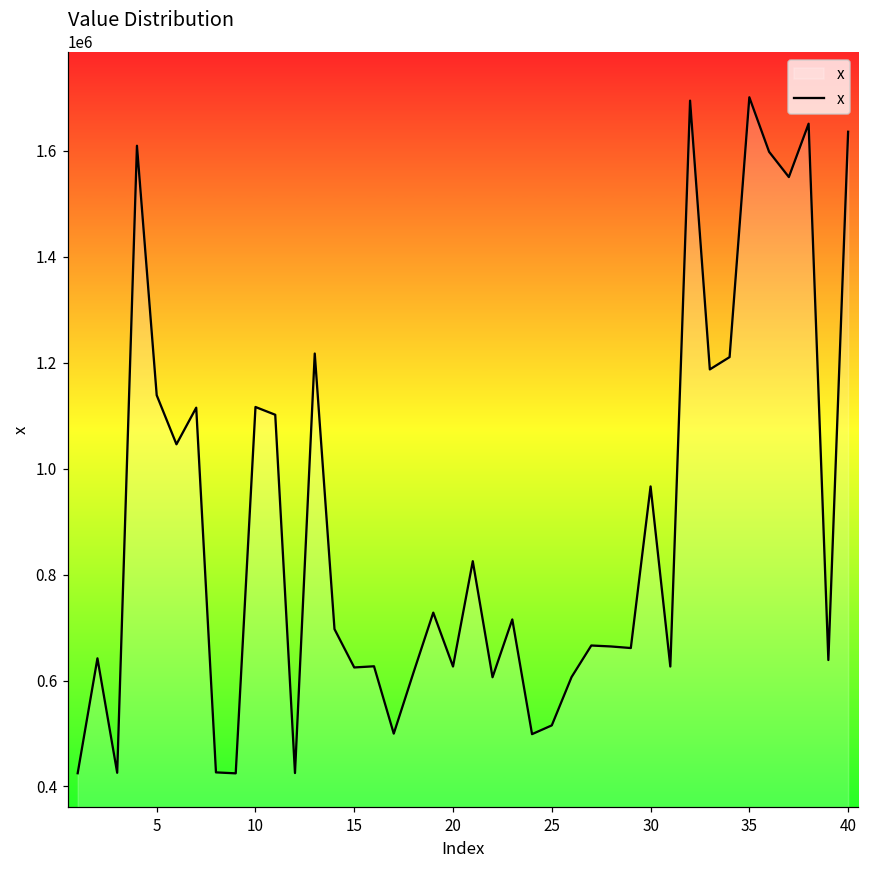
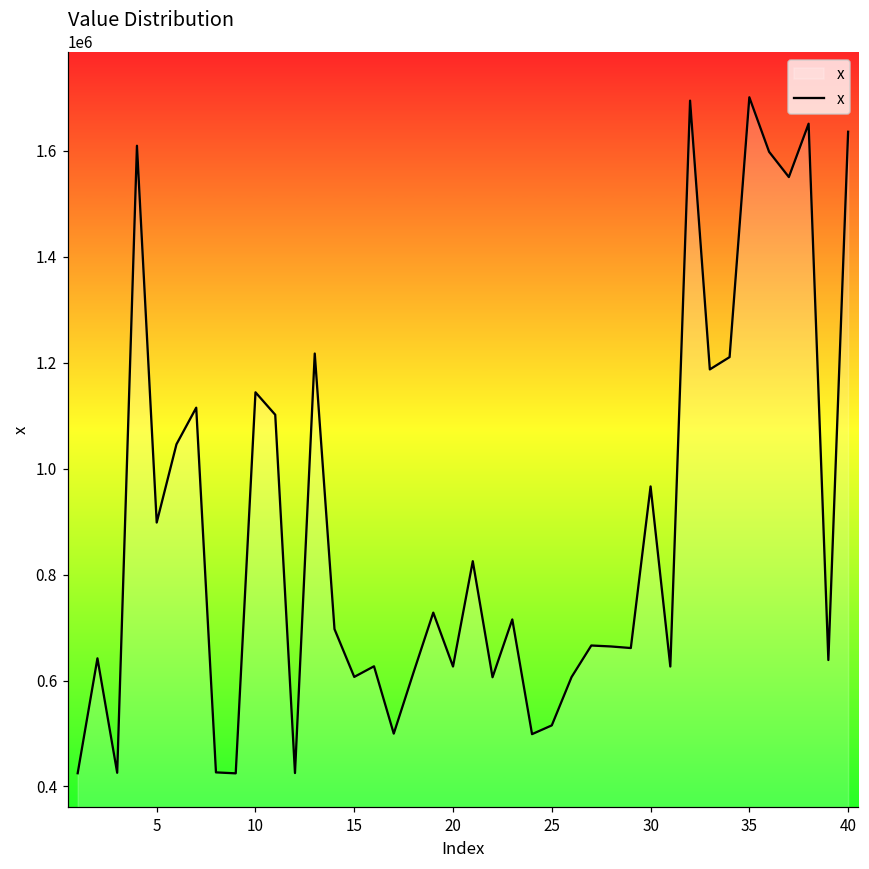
  {
-   "5": 1140000,
-   "10": 1120000,
-   "15": 620000,
+   "5": 900000,
+   "10": 1140000,
+   "15": 610000,
    "20": 630000,
    "25": 520000,
    "30": 970000,
    "35": 1700000,
    "40": 1640000
  }
